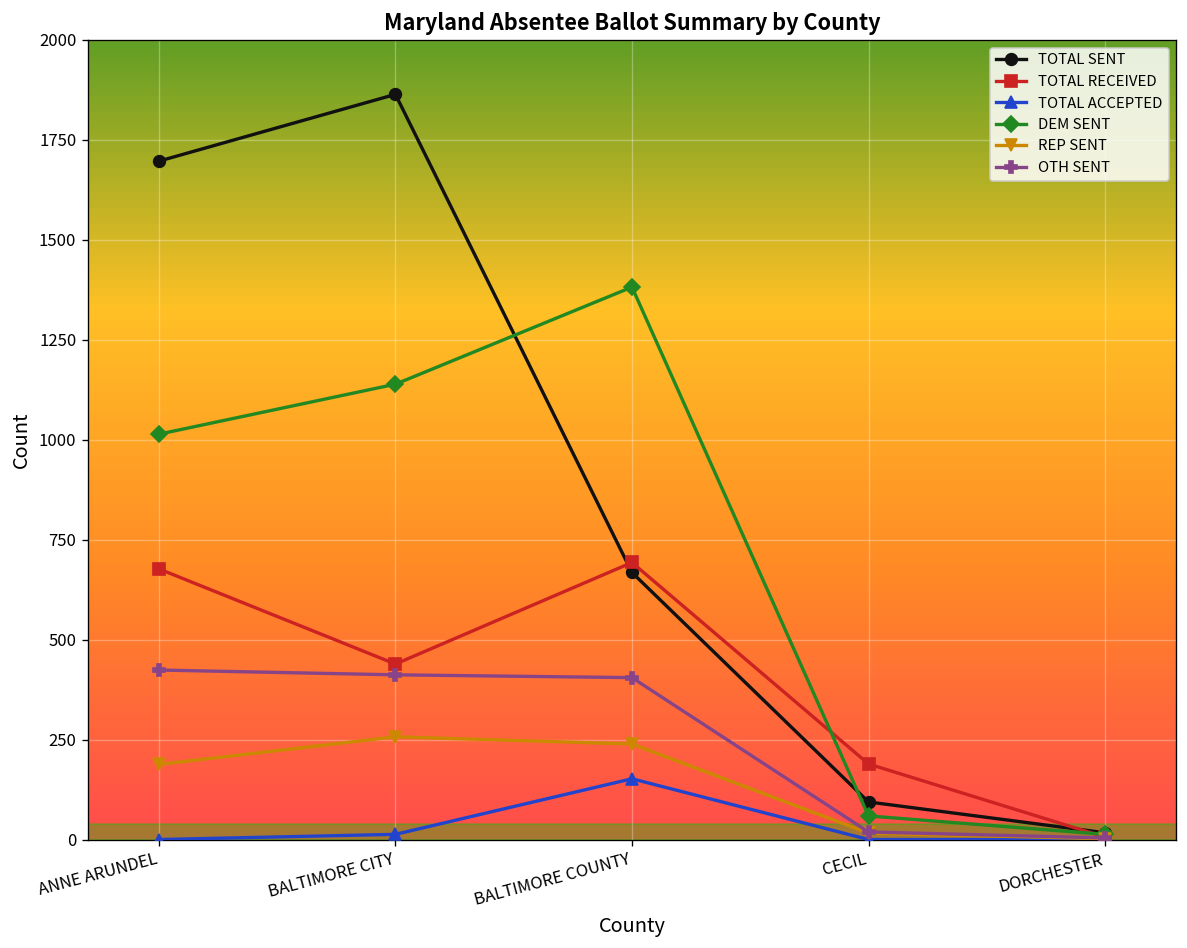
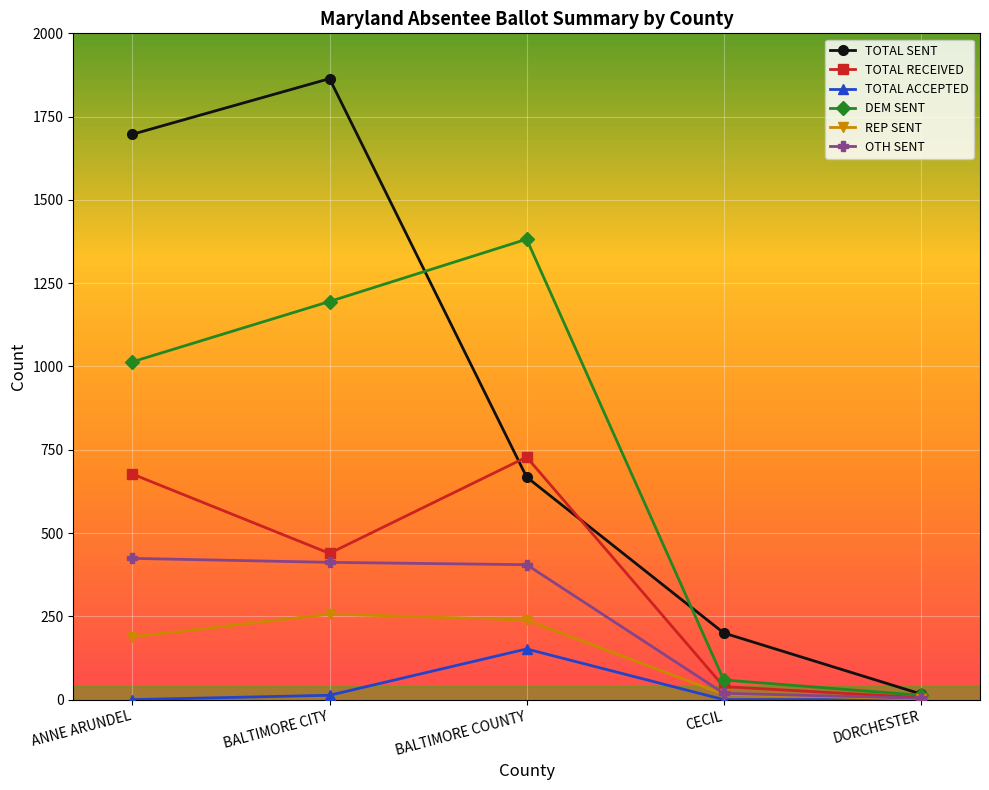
  {
    "TOTAL SENT": {
      "ANNE ARUNDEL": 1700,
      "BALTIMORE CITY": 1860,
      "BALTIMORE COUNTY": 670,
-     "CECIL": 90
+     "CECIL": 200
    },
    "TOTAL RECEIVED": {
      "ANNE ARUNDEL": 680,
      "BALTIMORE CITY": 440,
-     "BALTIMORE COUNTY": 690,
-     "CECIL": 190
+     "BALTIMORE COUNTY": 730,
+     "CECIL": 40
    },
    "TOTAL ACCEPTED": {
      "ANNE ARUNDEL": 0,
      "BALTIMORE CITY": 10,
      "BALTIMORE COUNTY": 150,
      "CECIL": 0
    },
    "DEM SENT": {
      "ANNE ARUNDEL": 1010,
-     "BALTIMORE CITY": 1140,
+     "BALTIMORE CITY": 1200,
      "BALTIMORE COUNTY": 1380,
      "CECIL": 60
    },
    "REP SENT": {
      "ANNE ARUNDEL": 190,
      "BALTIMORE CITY": 260,
      "BALTIMORE COUNTY": 240
    },
    "OTH SENT": {
      "ANNE ARUNDEL": 420,
      "BALTIMORE CITY": 410,
      "BALTIMORE COUNTY": 410
    }
  }
